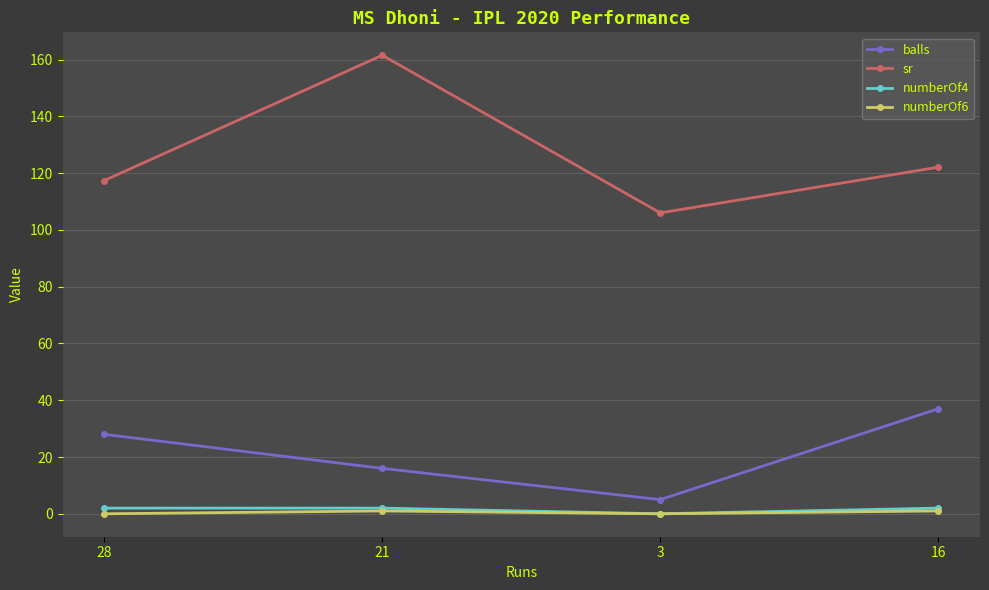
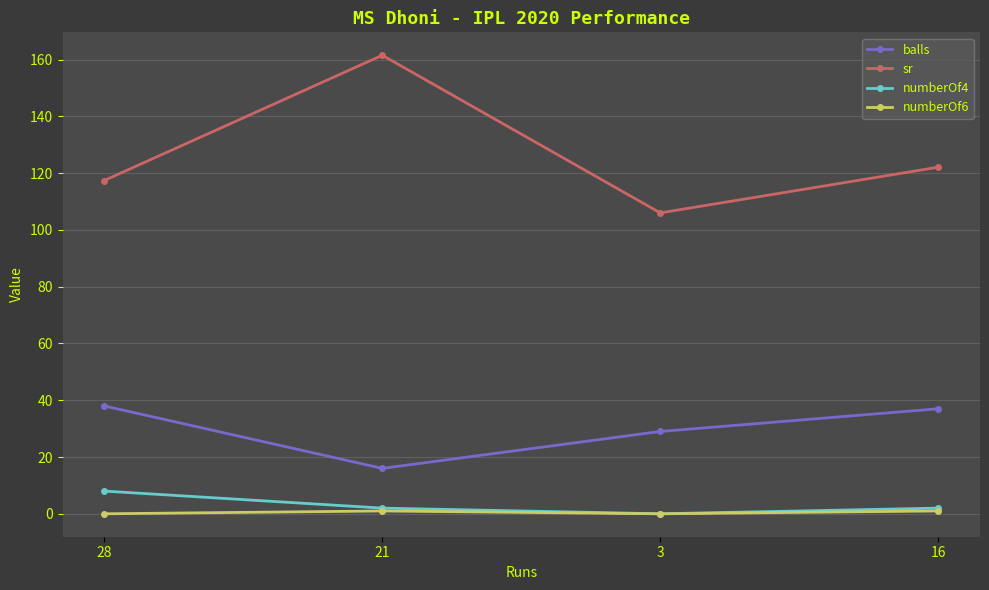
  {
    "balls": {
-     "28": 28,
+     "28": 38,
      "21": 16,
-     "3": 5,
+     "3": 29,
      "16": 37
    },
    "sr": {
      "28": 117,
      "21": 162,
      "3": 106,
      "16": 122
    },
    "numberOf4": {
-     "28": 2,
+     "28": 8,
      "21": 2,
      "16": 2
    },
    "numberOf6": {
      "28": 0,
      "21": 1,
      "16": 1
    }
  }
